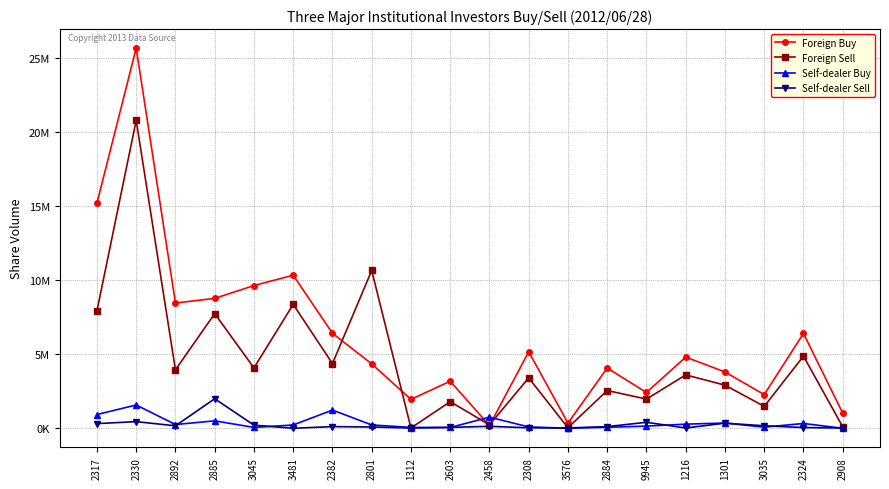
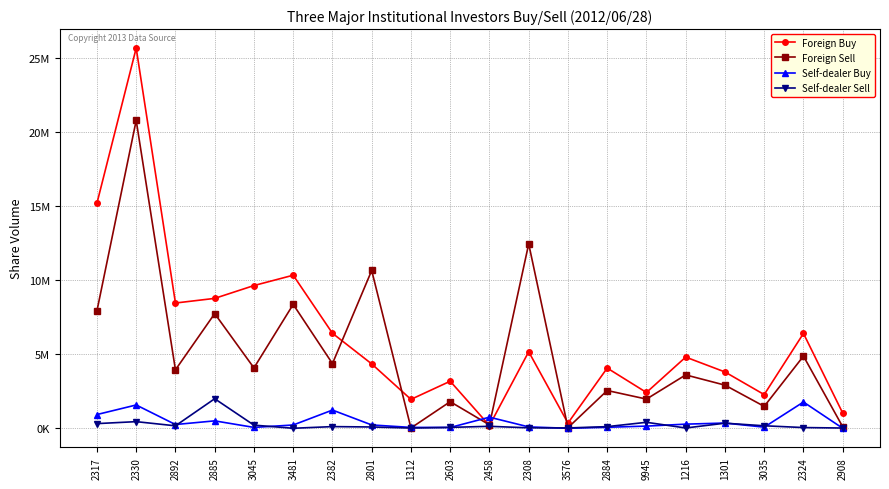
  {
    "Foreign Buy": {
      "2317": 15200000,
      "2892": 8500000,
      "2885": 8800000,
      "3045": 9600000,
      "3481": 10300000,
      "2382": 6400000,
      "2801": 4300000,
      "1312": 1900000,
      "2603": 3200000,
      "2308": 5200000,
      "3576": 300000,
      "2884": 4100000,
      "9945": 2400000,
      "1216": 4800000,
      "1301": 3800000,
      "3035": 2300000,
      "2324": 6400000,
      "2908": 1000000
    },
    "Foreign Sell": {
      "2317": 7900000,
      "2330": 20800000,
      "2892": 3900000,
      "2885": 7700000,
      "3045": 4100000,
      "3481": 8400000,
      "2382": 4400000,
      "2801": 10600000,
      "2603": 1800000,
-     "2308": 3400000,
+     "2308": 12400000,
      "2884": 2500000,
      "9945": 2000000,
      "1216": 3600000,
      "1301": 2900000,
      "3035": 1500000,
      "2324": 4900000
    },
    "Self-dealer Buy": {
      "2317": 900000,
      "2330": 1600000,
      "2885": 500000,
      "3481": 200000,
      "2382": 1200000,
      "2458": 700000,
      "9945": 100000,
      "1216": 300000,
-     "2324": 300000
+     "2324": 1800000
    },
    "Self-dealer Sell": {
      "2317": 300000,
      "2330": 400000,
      "2885": 2000000,
      "3481": 0,
      "2382": 100000,
      "9945": 400000,
      "1216": 0,
      "2324": 0
    }
  }
